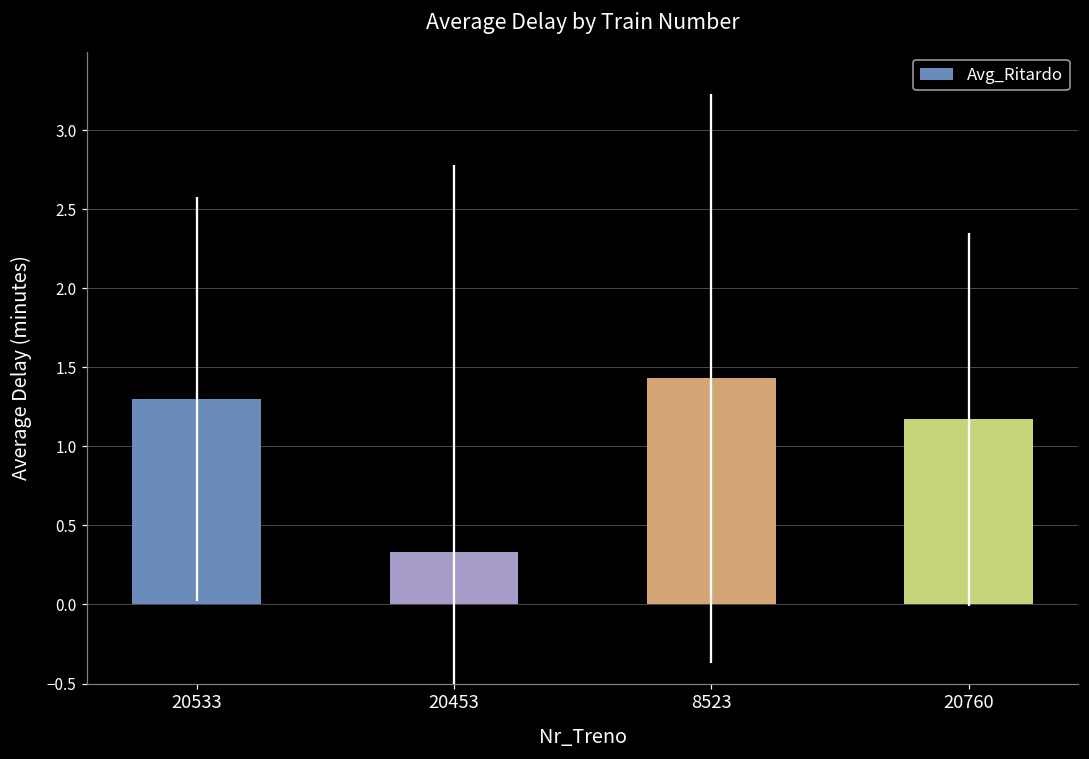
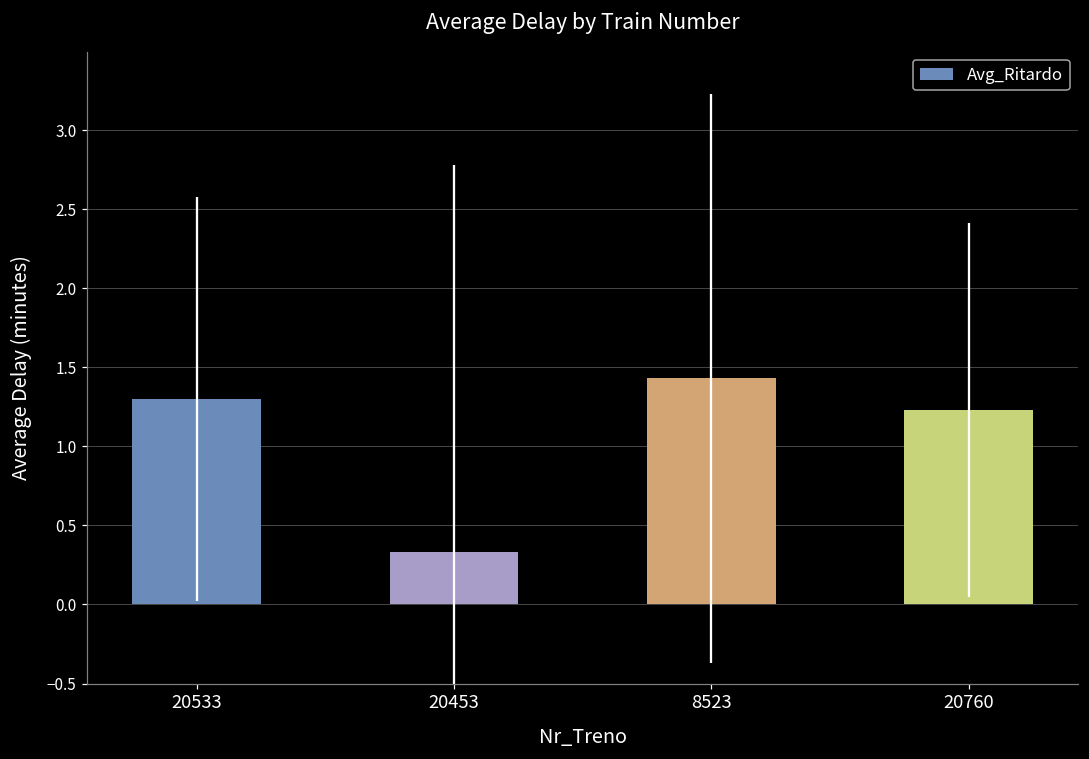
  {
    "20533": 1.30,
    "20453": 0.33,
    "8523": 1.43,
-   "20760": 1.17
+   "20760": 1.23
  }
